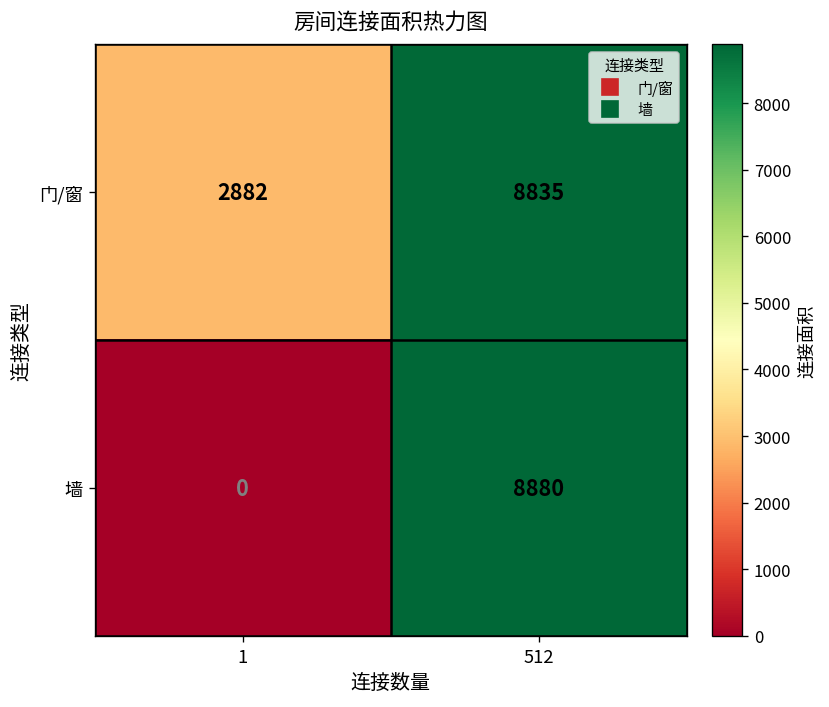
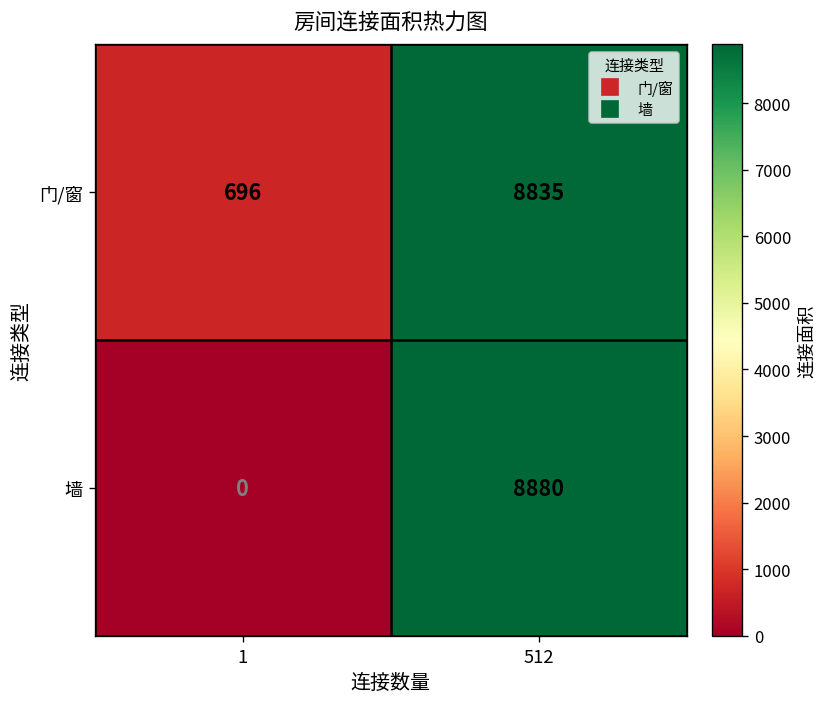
  {
    "门/窗": {
-     "1": 2882,
+     "1": 696,
      "512": 8835
    },
    "墙": {
      "1": 0,
      "512": 8880
    }
  }
